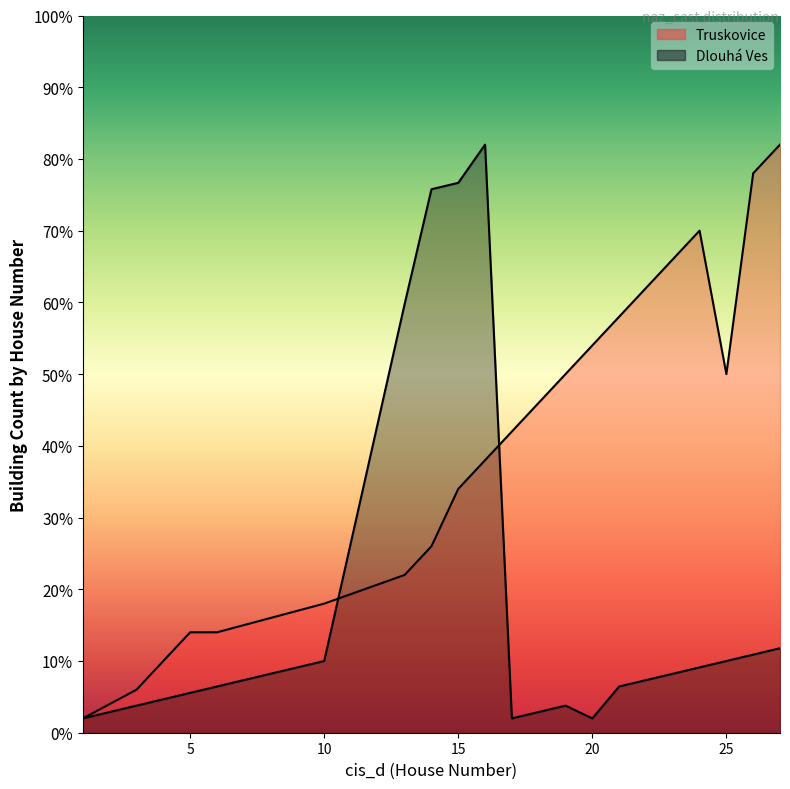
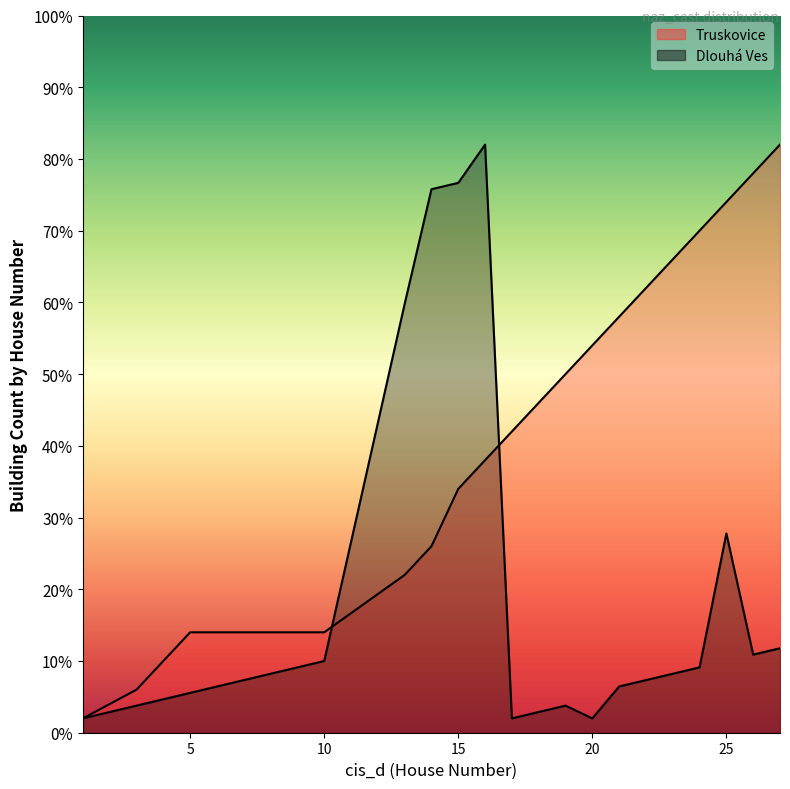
  {
    "Truskovice": {
      "5": "14%",
-     "10": "18%",
+     "10": "14%",
      "15": "34%",
      "20": "54%",
-     "25": "50%"
+     "25": "74%"
    },
    "Dlouhá Ves": {
      "5": "6%",
      "10": "10%",
      "15": "77%",
      "20": "2%",
-     "25": "10%"
+     "25": "28%"
    }
  }
